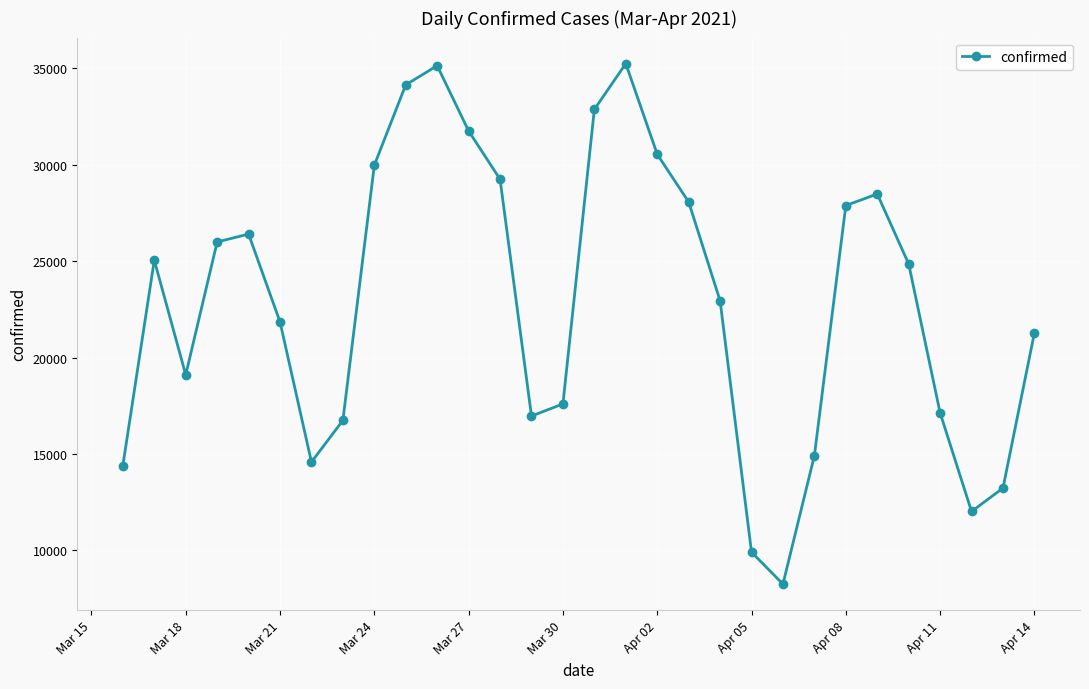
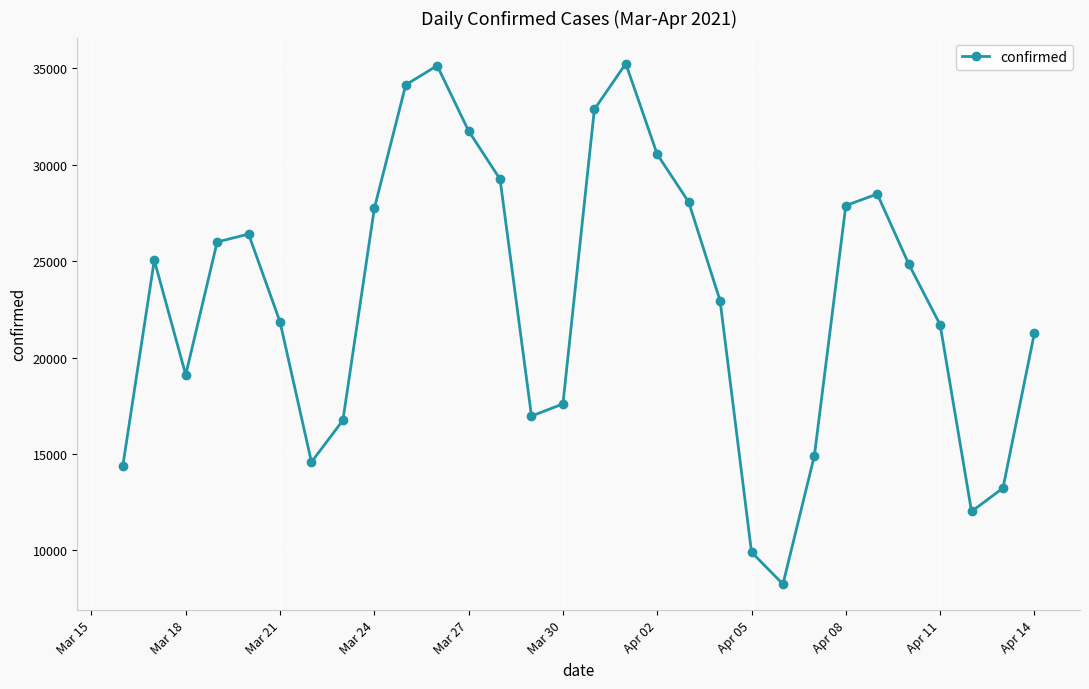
  {
    "Mar 18": 19100,
    "Mar 21": 21800,
-   "Mar 24": 30000,
+   "Mar 24": 27700,
    "Mar 27": 31800,
    "Mar 30": 17600,
    "Apr 02": 30500,
    "Apr 05": 9900,
    "Apr 08": 27900,
-   "Apr 11": 17100,
+   "Apr 11": 21700,
    "Apr 14": 21300
  }
